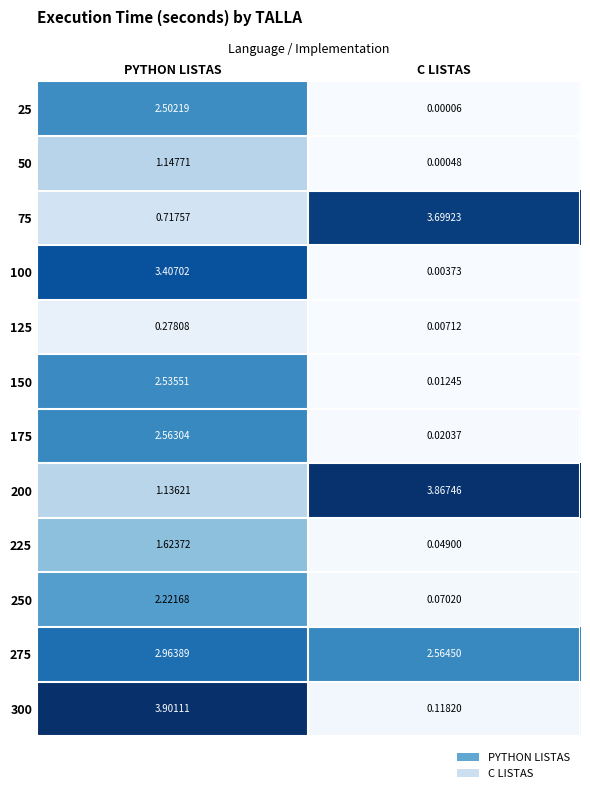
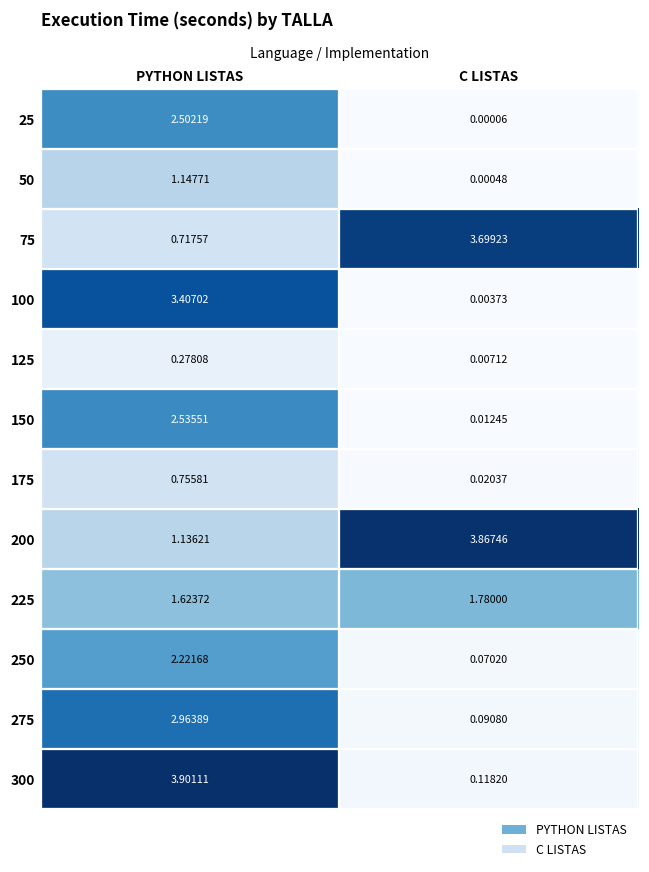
  {
    "25": {
      "PYTHON LISTAS": 2.50219,
      "C LISTAS": 0.00006
    },
    "50": {
      "PYTHON LISTAS": 1.14771,
      "C LISTAS": 0.00048
    },
    "75": {
      "PYTHON LISTAS": 0.71757,
      "C LISTAS": 3.69923
    },
    "100": {
      "PYTHON LISTAS": 3.40702,
      "C LISTAS": 0.00373
    },
    "125": {
      "PYTHON LISTAS": 0.27808,
      "C LISTAS": 0.00712
    },
    "150": {
      "PYTHON LISTAS": 2.53551,
      "C LISTAS": 0.01245
    },
    "175": {
-     "PYTHON LISTAS": 2.56304,
+     "PYTHON LISTAS": 0.75581,
      "C LISTAS": 0.02037
    },
    "200": {
      "PYTHON LISTAS": 1.13621,
      "C LISTAS": 3.86746
    },
    "225": {
      "PYTHON LISTAS": 1.62372,
-     "C LISTAS": 0.04900
+     "C LISTAS": 1.78000
    },
    "250": {
      "PYTHON LISTAS": 2.22168,
      "C LISTAS": 0.07020
    },
    "275": {
      "PYTHON LISTAS": 2.96389,
-     "C LISTAS": 2.56450
+     "C LISTAS": 0.09080
    },
    "300": {
      "PYTHON LISTAS": 3.90111,
      "C LISTAS": 0.11820
    }
  }
